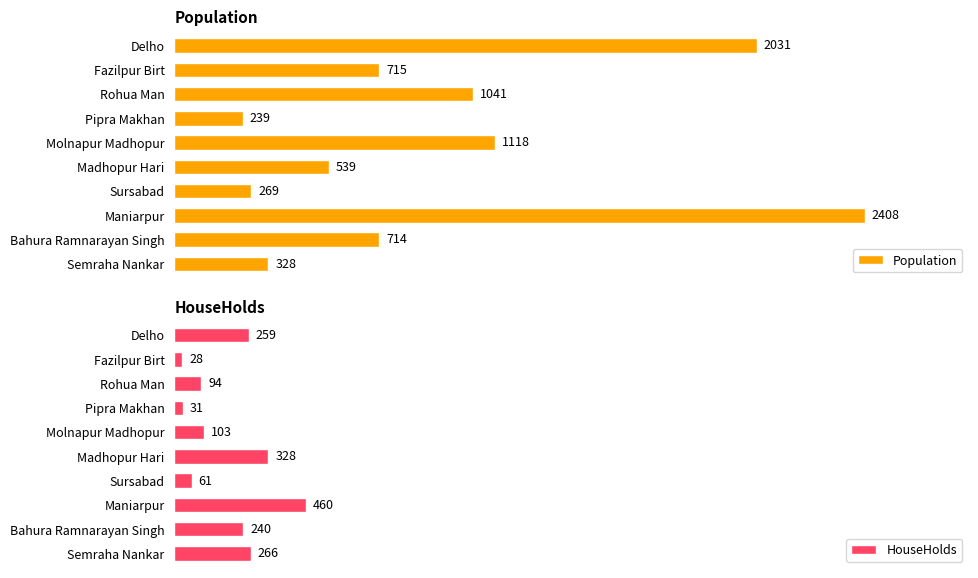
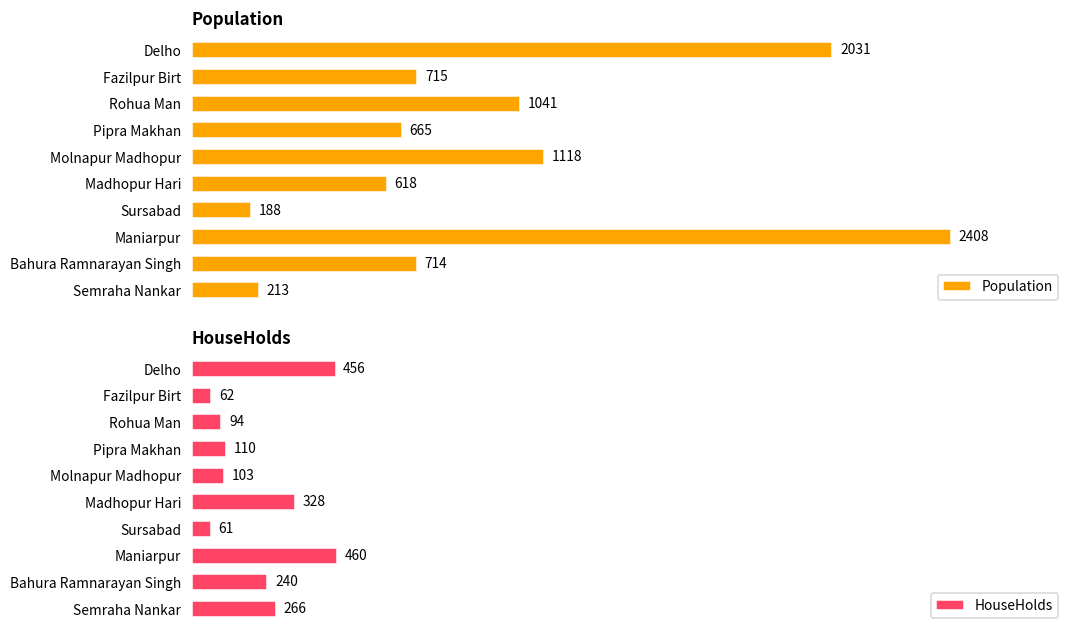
  {
    "Population": {
      "Delho": 2031,
      "Fazilpur Birt": 715,
      "Rohua Man": 1041,
-     "Pipra Makhan": 239,
+     "Pipra Makhan": 665,
      "Molnapur Madhopur": 1118,
-     "Madhopur Hari": 539,
-     "Sursabad": 269,
+     "Madhopur Hari": 618,
+     "Sursabad": 188,
      "Maniarpur": 2408,
      "Bahura Ramnarayan Singh": 714,
-     "Semraha Nankar": 328
+     "Semraha Nankar": 213
    },
    "HouseHolds": {
-     "Delho": 259,
-     "Fazilpur Birt": 28,
+     "Delho": 456,
+     "Fazilpur Birt": 62,
      "Rohua Man": 94,
-     "Pipra Makhan": 31,
+     "Pipra Makhan": 110,
      "Molnapur Madhopur": 103,
      "Madhopur Hari": 328,
      "Sursabad": 61,
      "Maniarpur": 460,
      "Bahura Ramnarayan Singh": 240,
      "Semraha Nankar": 266
    }
  }
